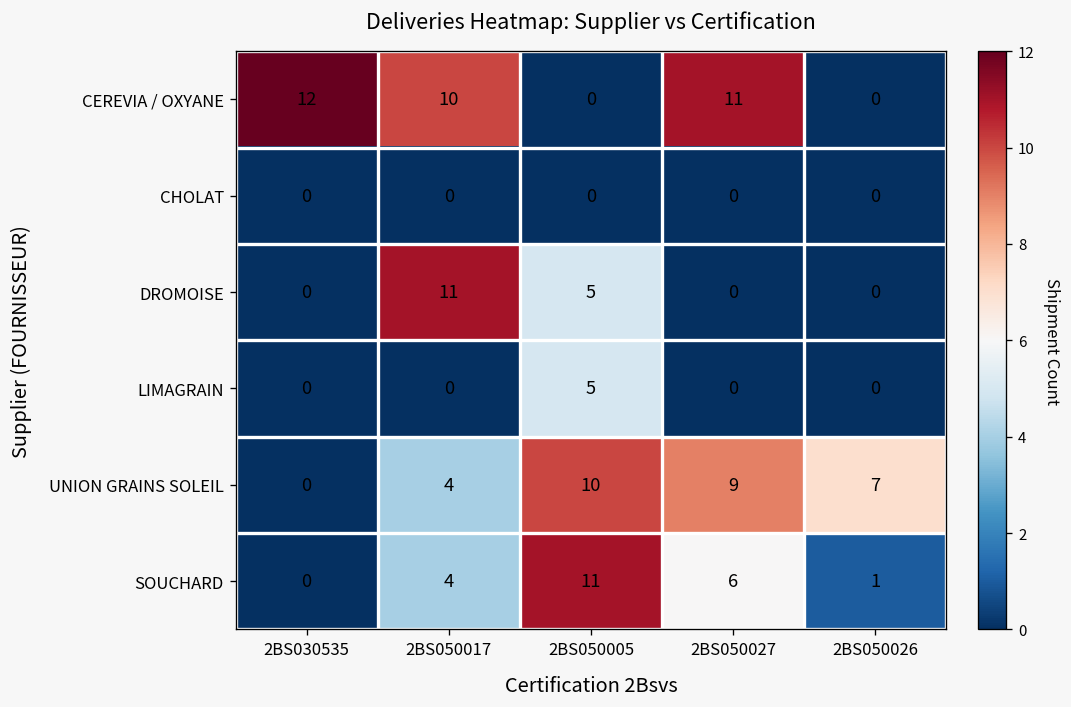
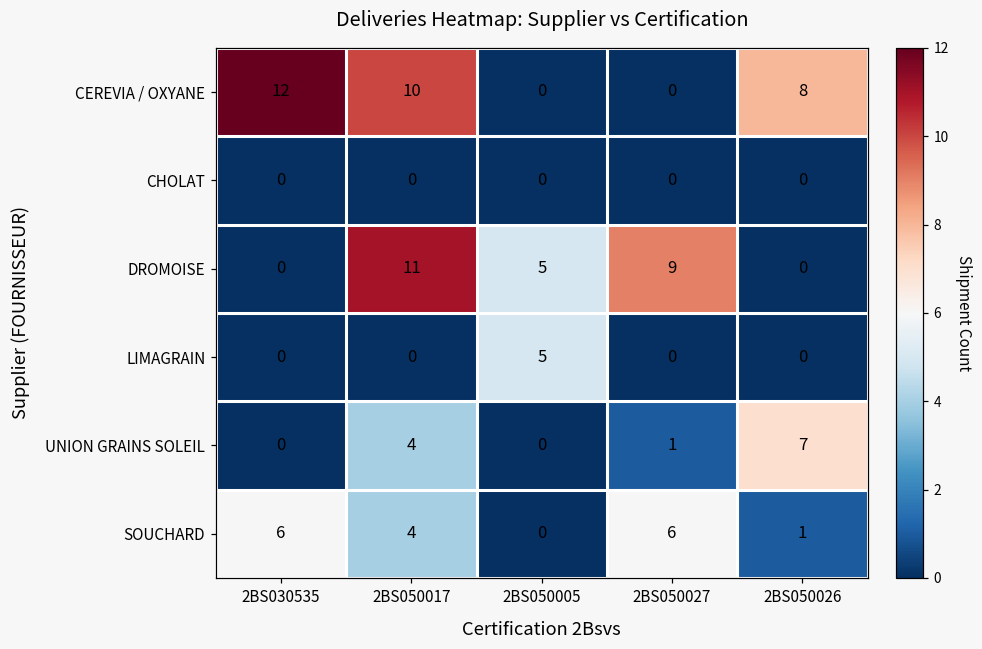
  {
    "CEREVIA / OXYANE": {
      "2BS030535": 12,
      "2BS050017": 10,
      "2BS050005": 0,
-     "2BS050027": 11,
-     "2BS050026": 0
+     "2BS050027": 0,
+     "2BS050026": 8
    },
    "CHOLAT": {
      "2BS030535": 0,
      "2BS050017": 0,
      "2BS050005": 0,
      "2BS050027": 0,
      "2BS050026": 0
    },
    "DROMOISE": {
      "2BS030535": 0,
      "2BS050017": 11,
      "2BS050005": 5,
-     "2BS050027": 0,
+     "2BS050027": 9,
      "2BS050026": 0
    },
    "LIMAGRAIN": {
      "2BS030535": 0,
      "2BS050017": 0,
      "2BS050005": 5,
      "2BS050027": 0,
      "2BS050026": 0
    },
    "UNION GRAINS SOLEIL": {
      "2BS030535": 0,
      "2BS050017": 4,
-     "2BS050005": 10,
-     "2BS050027": 9,
+     "2BS050005": 0,
+     "2BS050027": 1,
      "2BS050026": 7
    },
    "SOUCHARD": {
-     "2BS030535": 0,
+     "2BS030535": 6,
      "2BS050017": 4,
-     "2BS050005": 11,
+     "2BS050005": 0,
      "2BS050027": 6,
      "2BS050026": 1
    }
  }
